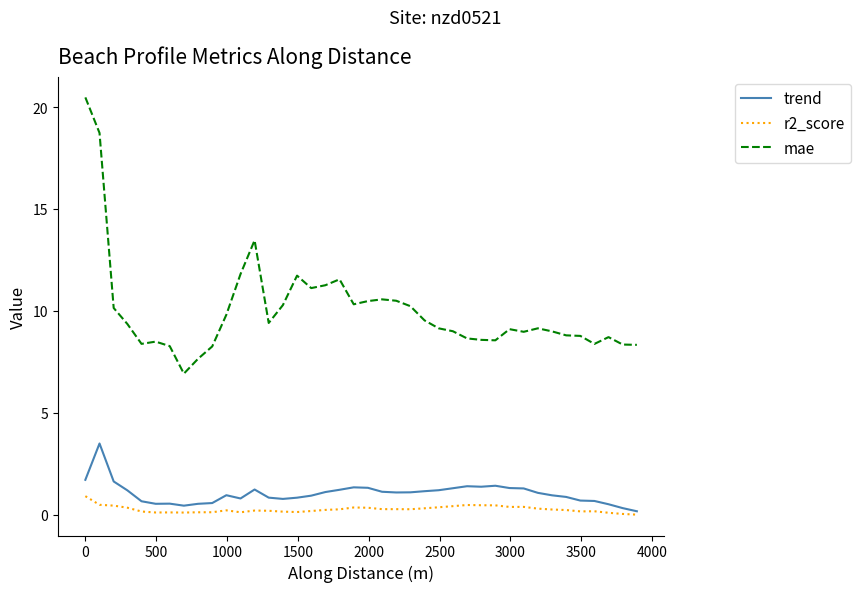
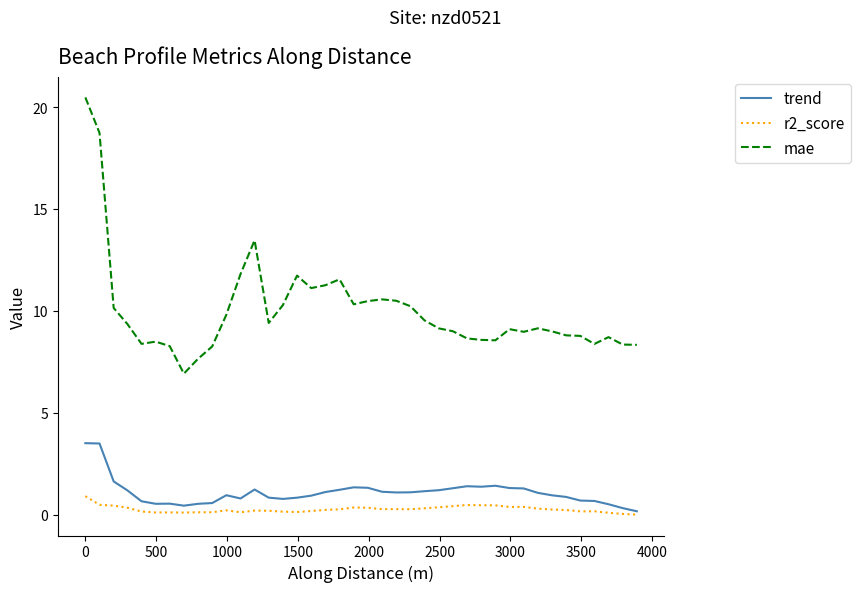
  {
    "trend": {
-     "0": 1.7
+     "0": 3.5
    },
    "r2_score": {
      "0": 0.9
    },
    "mae": {
      "0": 20.5
    }
  }
